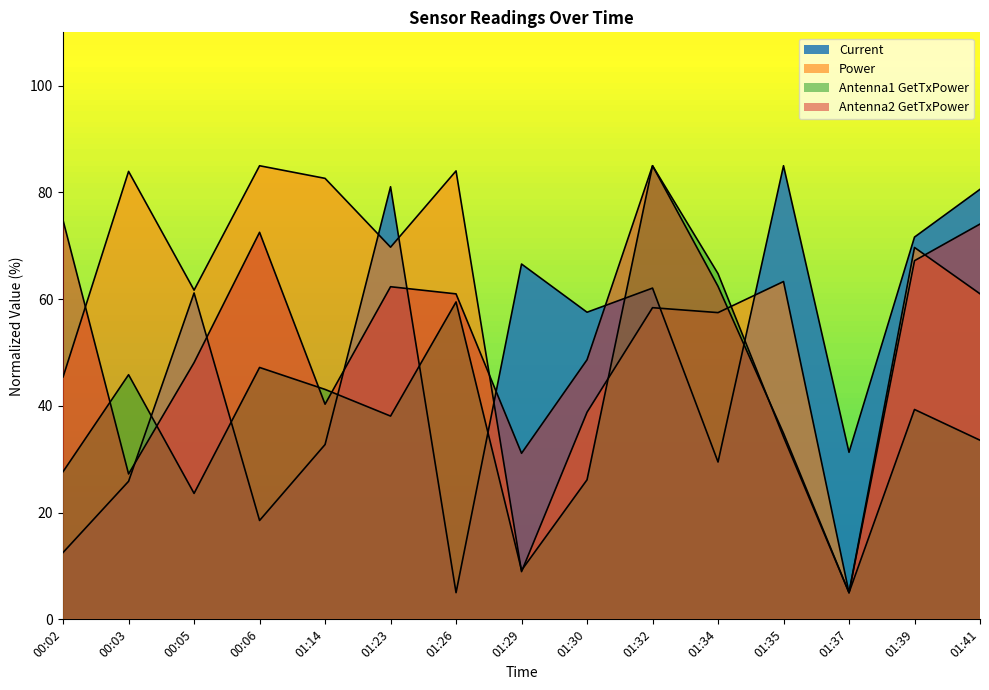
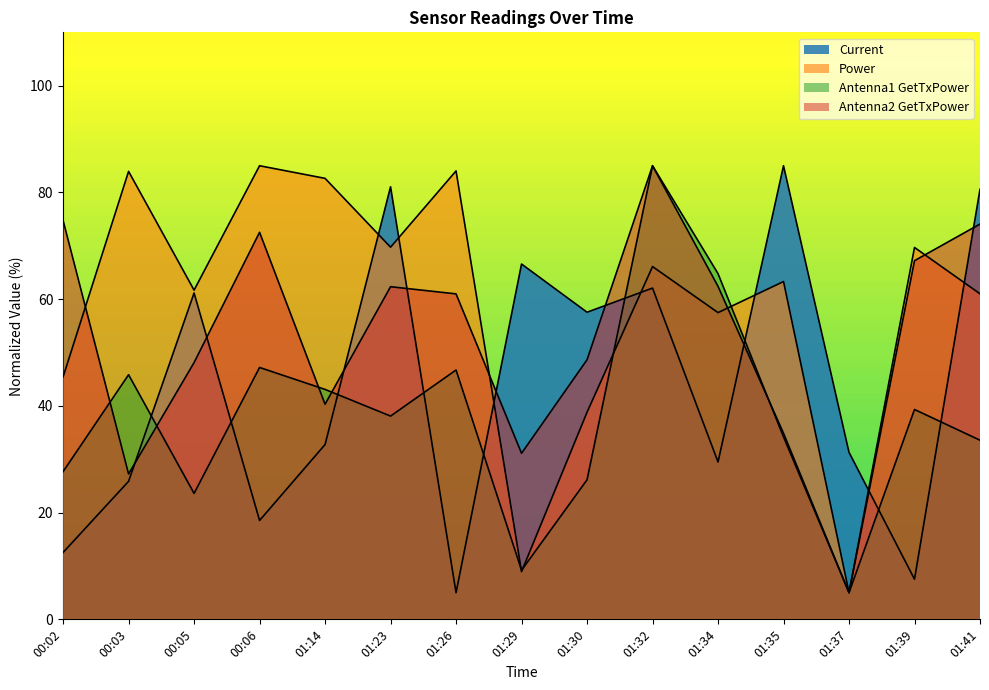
  {
    "Current": {
      "00:02": 13,
      "00:03": 26,
      "00:05": 61,
      "00:06": 19,
      "01:14": 33,
      "01:23": 81,
      "01:26": 5,
      "01:29": 67,
      "01:30": 58,
      "01:32": 62,
      "01:34": 29,
      "01:35": 85,
      "01:37": 31,
-     "01:39": 72,
+     "01:39": 8,
      "01:41": 81
    },
    "Power": {
      "00:02": 45,
      "00:03": 84,
      "00:05": 62,
      "00:06": 85,
      "01:14": 83,
      "01:23": 70,
      "01:26": 84,
      "01:30": 39,
-     "01:32": 58,
+     "01:32": 66,
      "01:34": 57,
      "01:35": 63,
      "01:39": 70,
      "01:41": 61
    },
    "Antenna1 GetTxPower": {
      "00:02": 28,
      "00:03": 46,
      "00:05": 24,
      "00:06": 47,
      "01:14": 43,
      "01:23": 38,
-     "01:26": 59,
+     "01:26": 47,
      "01:30": 26,
      "01:34": 65,
      "01:35": 34,
      "01:39": 39,
      "01:41": 34
    },
    "Antenna2 GetTxPower": {
      "00:02": 75,
      "00:03": 27,
      "00:05": 48,
      "00:06": 73,
      "01:14": 40,
      "01:23": 62,
      "01:26": 61,
      "01:29": 31,
      "01:30": 49,
      "01:34": 62,
      "01:35": 35,
      "01:39": 67,
      "01:41": 74
    }
  }
